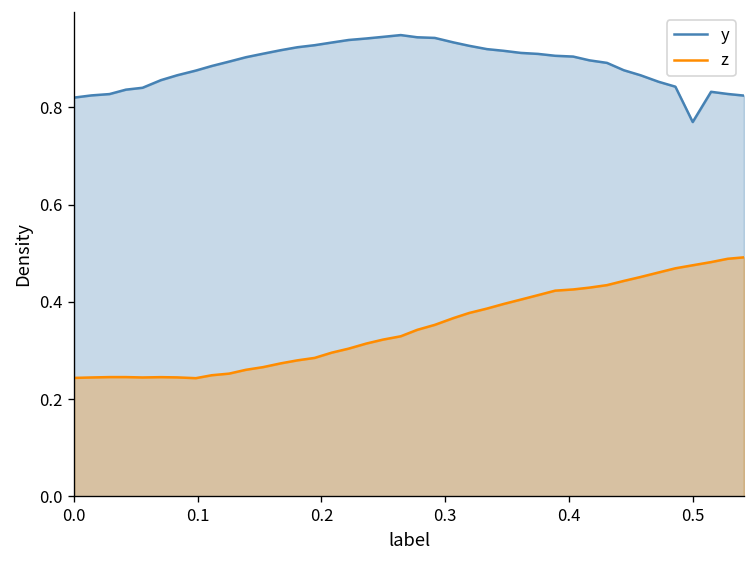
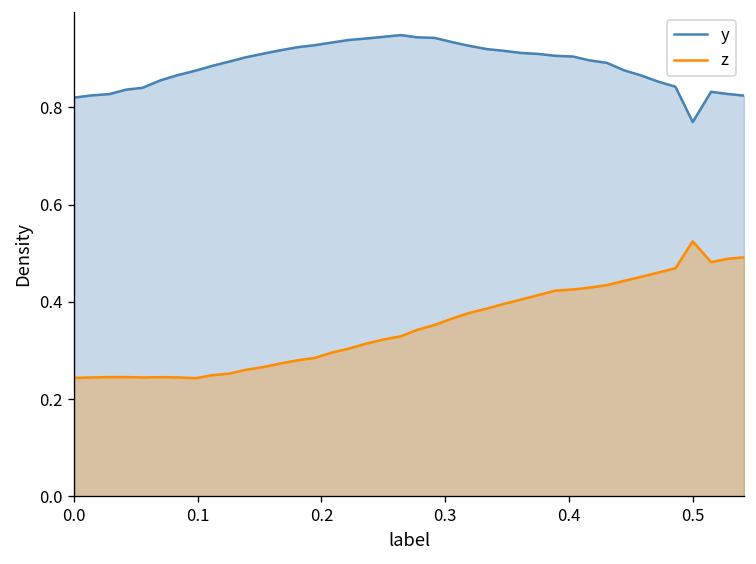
  {
    "y": {
      "0.0": 0.82,
      "0.5": 0.77
    },
    "z": {
      "0.0": 0.24,
-     "0.5": 0.48
+     "0.5": 0.52
    }
  }
